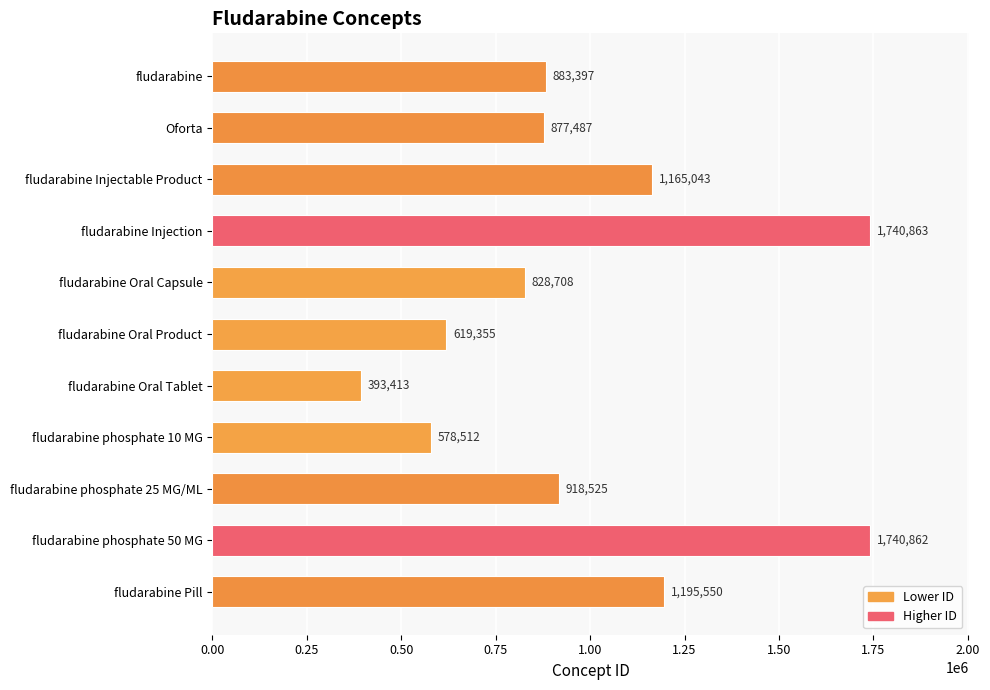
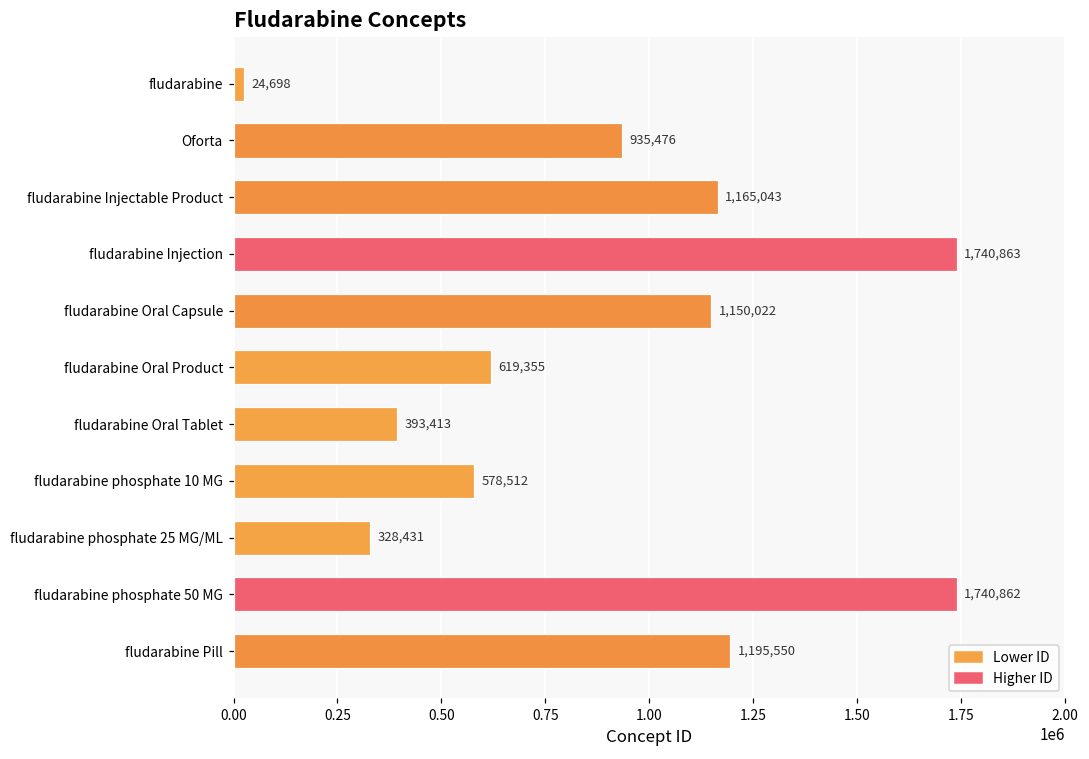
  {
-   "fludarabine": "883,397",
-   "Oforta": "877,487",
+   "fludarabine": "24,698",
+   "Oforta": "935,476",
    "fludarabine Injectable Product": "1,165,043",
    "fludarabine Injection": "1,740,863",
-   "fludarabine Oral Capsule": "828,708",
+   "fludarabine Oral Capsule": "1,150,022",
    "fludarabine Oral Product": "619,355",
    "fludarabine Oral Tablet": "393,413",
    "fludarabine phosphate 10 MG": "578,512",
-   "fludarabine phosphate 25 MG/ML": "918,525",
+   "fludarabine phosphate 25 MG/ML": "328,431",
    "fludarabine phosphate 50 MG": "1,740,862",
    "fludarabine Pill": "1,195,550"
  }
